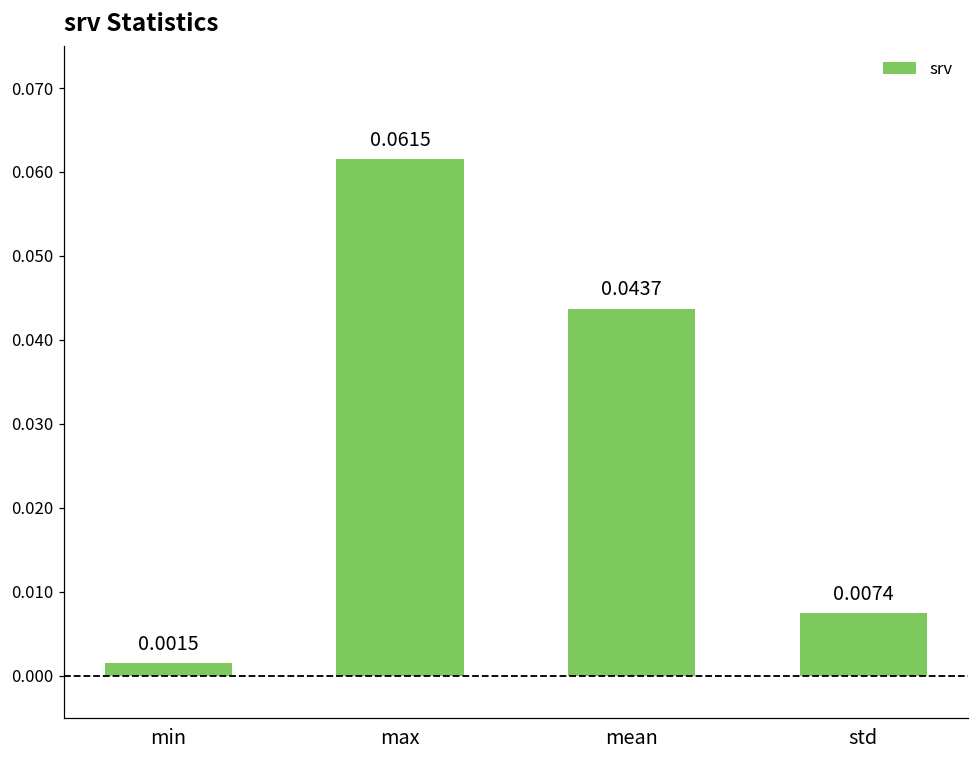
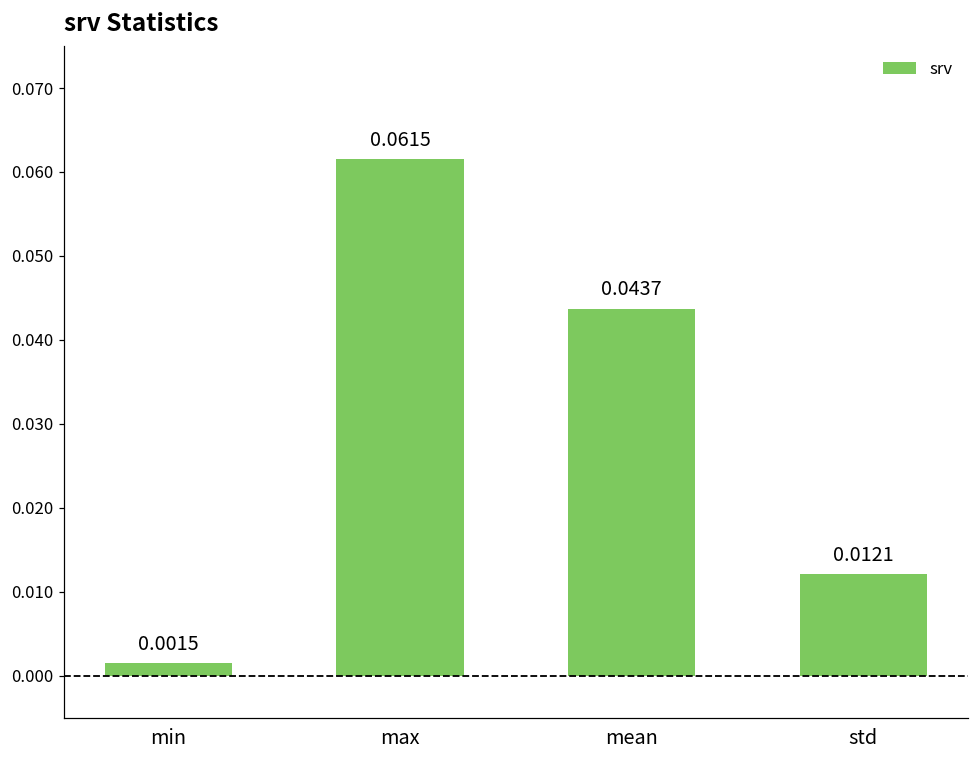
  {
    "min": 0.0015,
    "max": 0.0615,
    "mean": 0.0437,
-   "std": 0.0074
+   "std": 0.0121
  }
